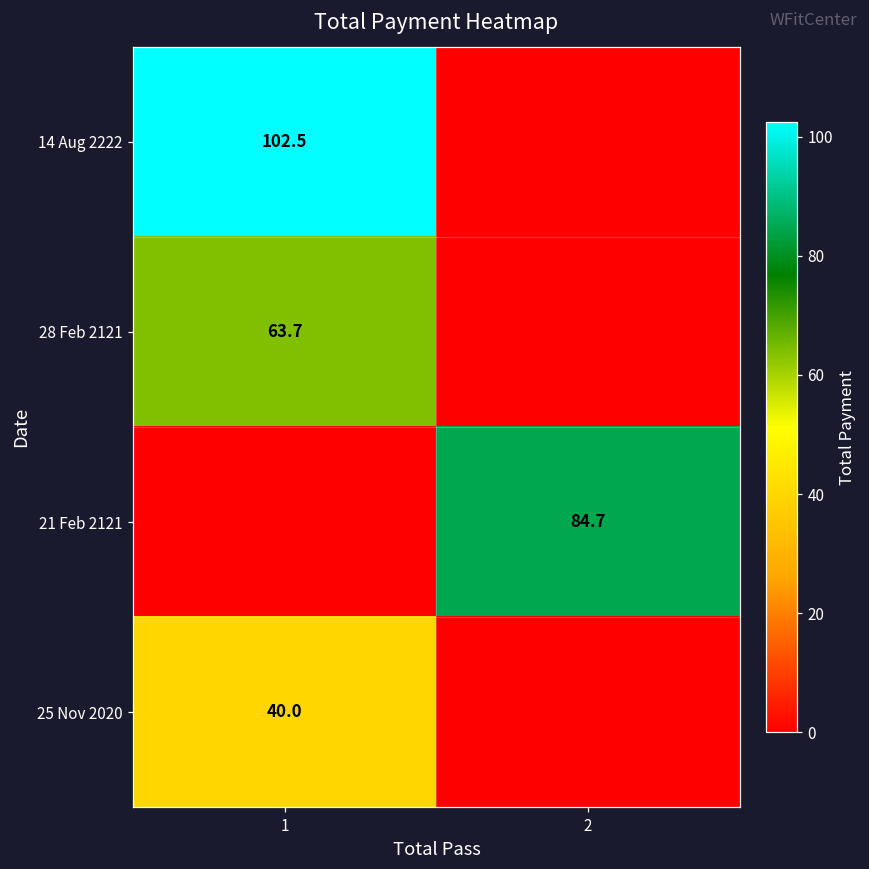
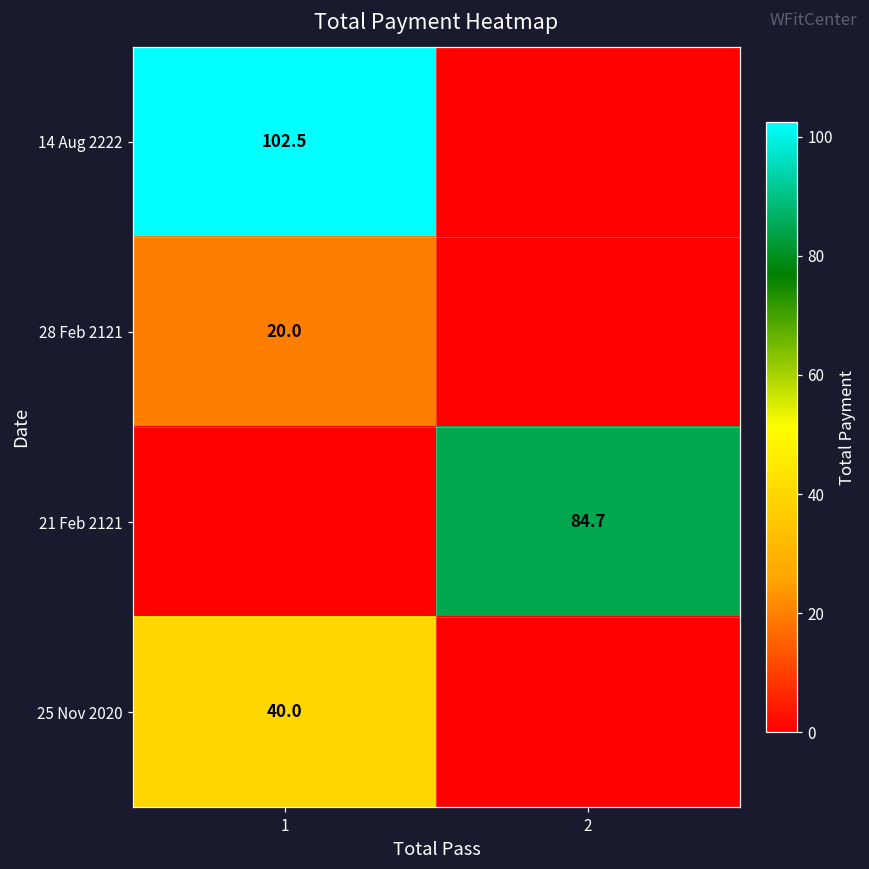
  {
    "14 Aug 2222": {
      "1": 102.5
    },
    "28 Feb 2121": {
-     "1": 63.7
+     "1": 20.0
    },
    "21 Feb 2121": {
      "2": 84.7
    },
    "25 Nov 2020": {
      "1": 40.0
    }
  }
